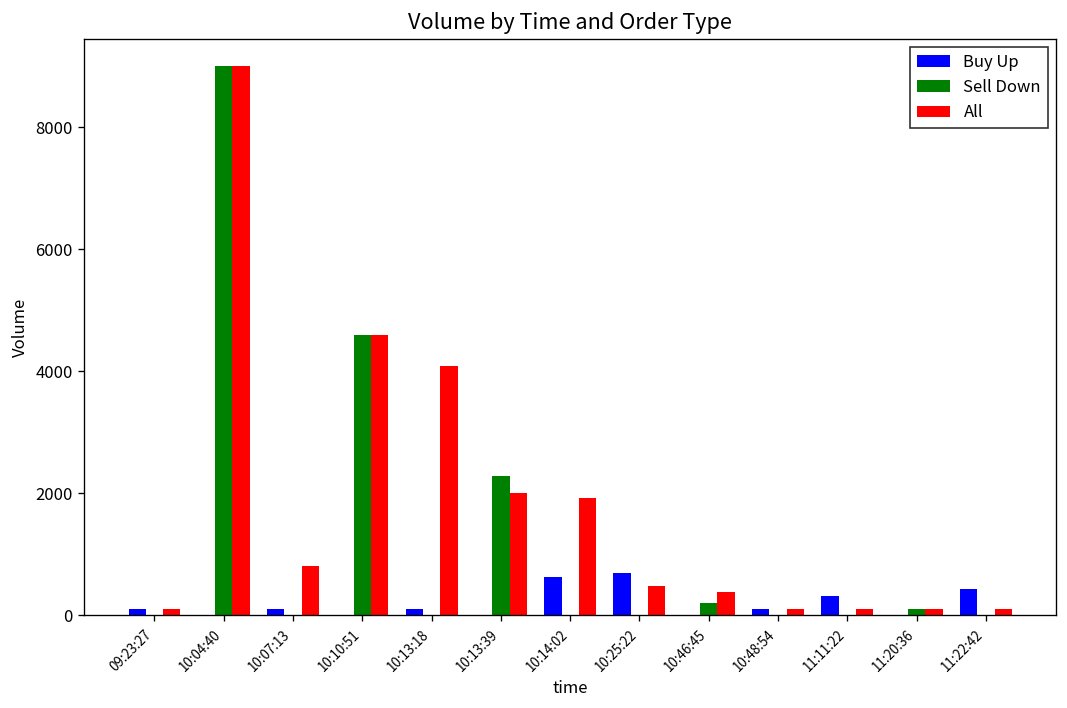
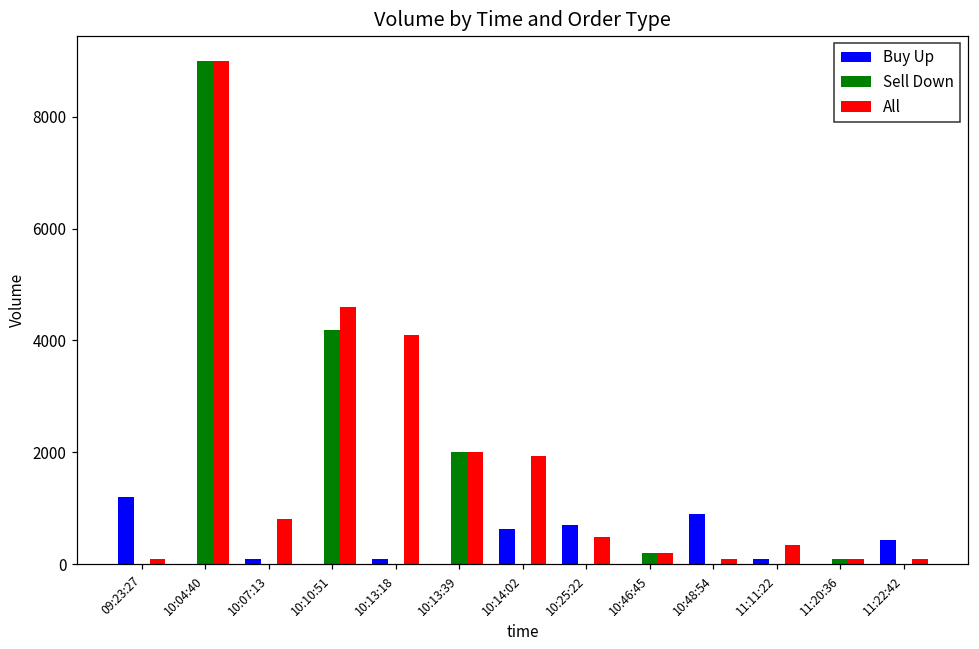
  {
    "Buy Up": {
-     "09:23:27": 100,
+     "09:23:27": 1200,
      "10:04:40": 0,
      "10:07:13": 100,
      "10:10:51": 0,
      "10:13:18": 100,
      "10:13:39": 0,
      "10:14:02": 600,
      "10:25:22": 700,
      "10:46:45": 0,
-     "10:48:54": 100,
-     "11:11:22": 300,
+     "10:48:54": 900,
+     "11:11:22": 100,
      "11:20:36": 0,
      "11:22:42": 400
    },
    "Sell Down": {
      "09:23:27": 0,
      "10:04:40": 9000,
      "10:07:13": 0,
-     "10:10:51": 4600,
+     "10:10:51": 4200,
      "10:13:18": 0,
-     "10:13:39": 2300,
+     "10:13:39": 2000,
      "10:14:02": 0,
      "10:25:22": 0,
      "10:46:45": 200,
      "10:48:54": 0,
      "11:11:22": 0,
      "11:20:36": 100,
      "11:22:42": 0
    },
    "All": {
      "09:23:27": 100,
      "10:04:40": 9000,
      "10:07:13": 800,
      "10:10:51": 4600,
      "10:13:18": 4100,
      "10:13:39": 2000,
      "10:14:02": 1900,
      "10:25:22": 500,
-     "10:46:45": 400,
+     "10:46:45": 200,
      "10:48:54": 100,
-     "11:11:22": 100,
+     "11:11:22": 300,
      "11:20:36": 100,
      "11:22:42": 100
    }
  }
